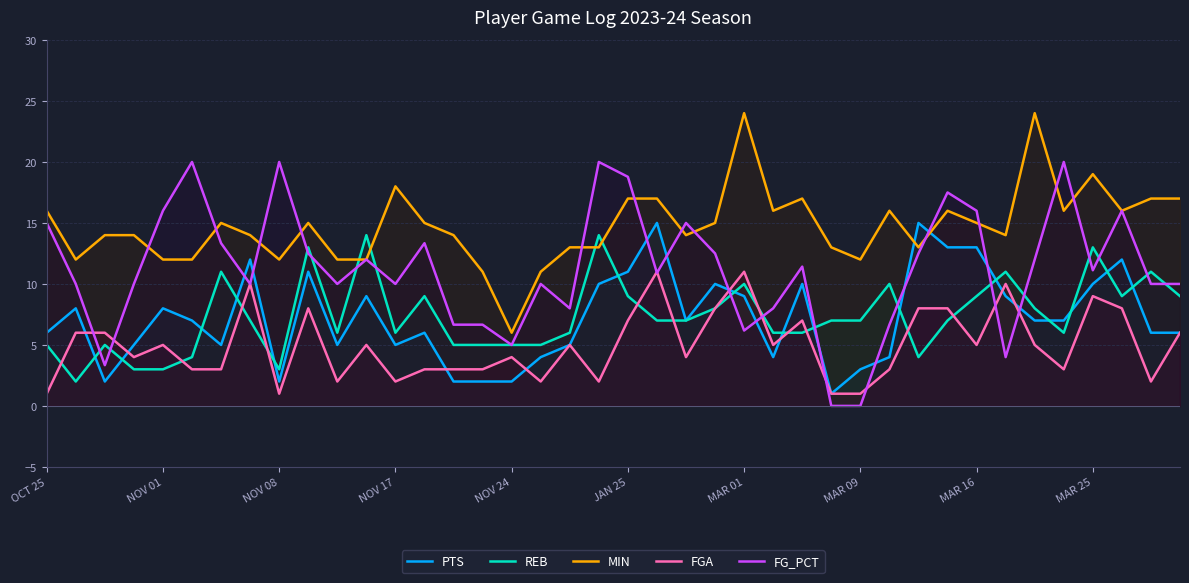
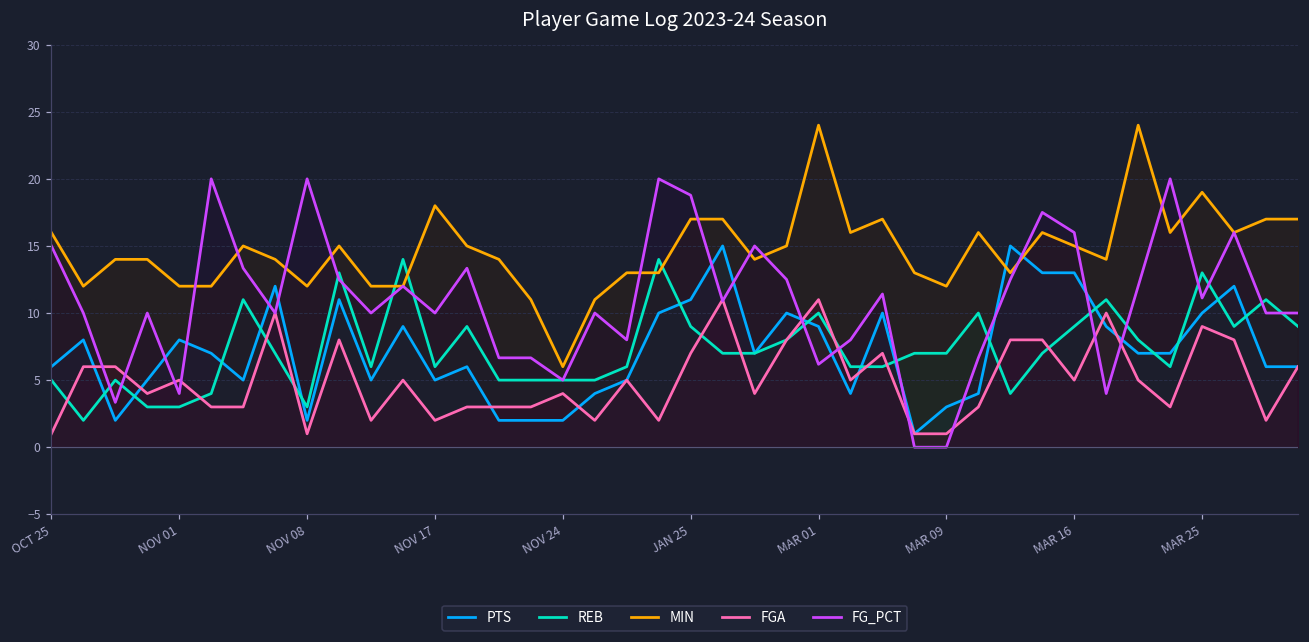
  {
    "PTS": {
      "OCT 25": 6.0,
      "NOV 01": 8.0,
      "NOV 08": 2.0,
      "NOV 17": 5.0,
      "NOV 24": 2.0,
      "JAN 25": 11.0,
      "MAR 01": 9.0,
      "MAR 09": 3.0,
      "MAR 16": 13.0,
      "MAR 25": 10.0
    },
    "REB": {
      "OCT 25": 5.0,
      "NOV 01": 3.0,
      "NOV 08": 3.0,
      "NOV 17": 6.0,
      "JAN 25": 9.0,
      "MAR 01": 10.0,
      "MAR 09": 7.0,
      "MAR 16": 9.0,
      "MAR 25": 13.0
    },
    "MIN": {
      "OCT 25": 16.0,
      "NOV 01": 12.0,
      "NOV 08": 12.0,
      "NOV 17": 18.0,
      "NOV 24": 6.0,
      "JAN 25": 17.0,
      "MAR 01": 24.0,
      "MAR 09": 12.0,
      "MAR 16": 15.0,
      "MAR 25": 19.0
    },
    "FGA": {
      "OCT 25": 1.0,
      "NOV 01": 5.0,
      "NOV 08": 1.0,
      "NOV 17": 2.0,
      "NOV 24": 4.0,
      "JAN 25": 7.0,
      "MAR 01": 11.0,
      "MAR 09": 1.0,
      "MAR 16": 5.0,
      "MAR 25": 9.0
    },
    "FG_PCT": {
      "OCT 25": 15.0,
-     "NOV 01": 16.0,
+     "NOV 01": 4.0,
      "NOV 08": 20.0,
      "NOV 17": 10.0,
      "JAN 25": 18.8,
      "MAR 01": 6.2,
      "MAR 09": 0.0,
      "MAR 16": 16.0,
      "MAR 25": 11.1
    }
  }
